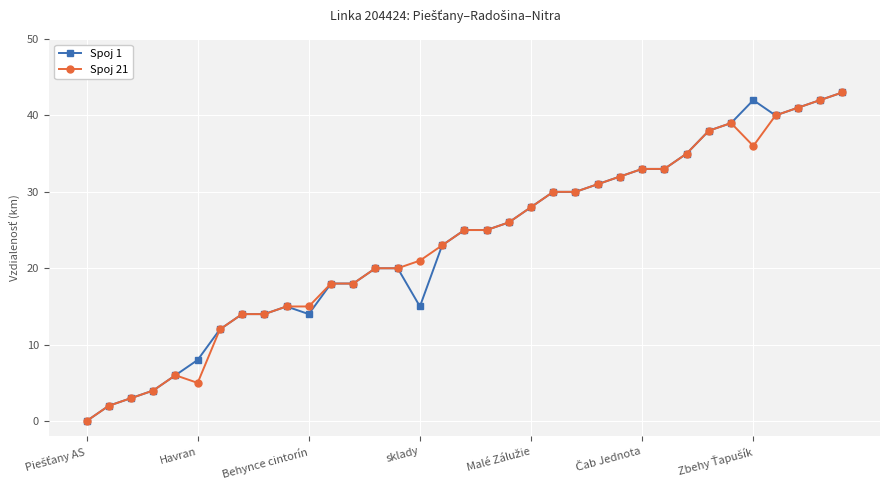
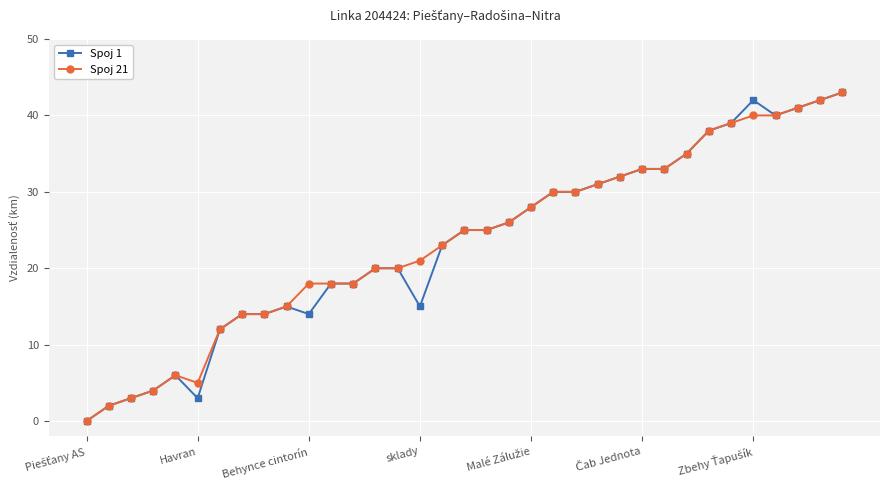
  {
    "Spoj 1": {
-     "Havran": 8,
+     "Havran": 3,
      "Behynce cintorín": 14,
      "sklady": 15,
      "Zbehy Ťapušík": 42
    },
    "Spoj 21": {
      "Havran": 5,
-     "Behynce cintorín": 15,
+     "Behynce cintorín": 18,
      "sklady": 21,
-     "Zbehy Ťapušík": 36
+     "Zbehy Ťapušík": 40
    }
  }
